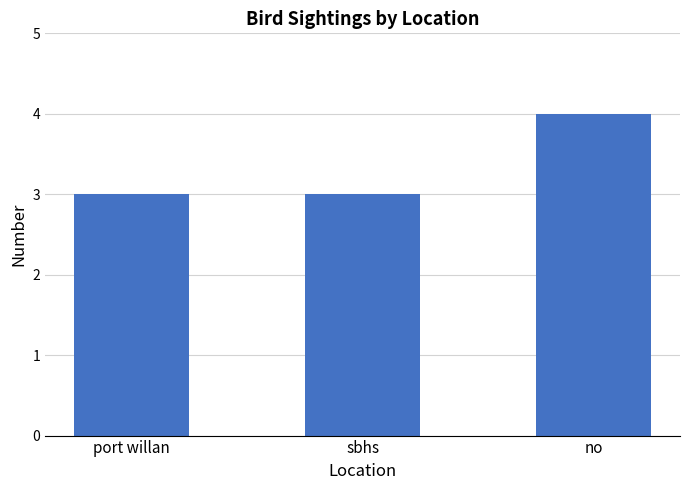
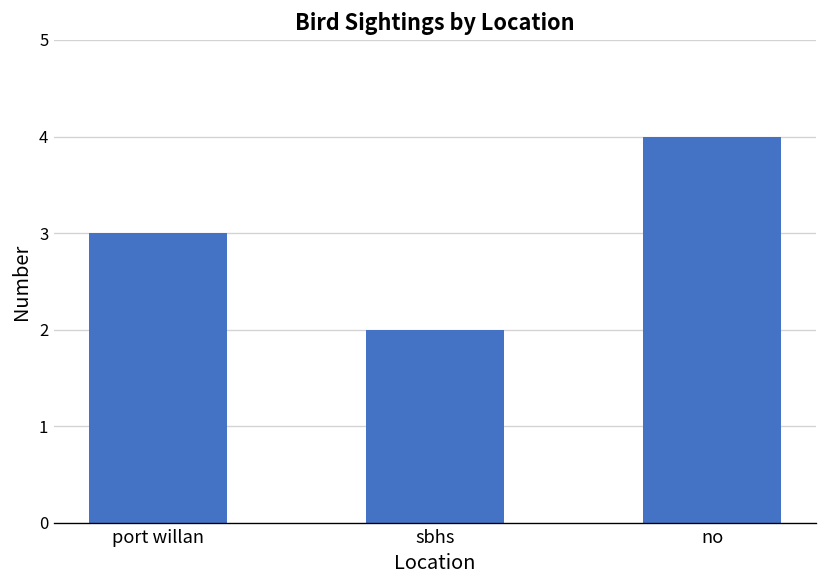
  {
    "port willan": 3,
-   "sbhs": 3,
+   "sbhs": 2,
    "no": 4
  }
